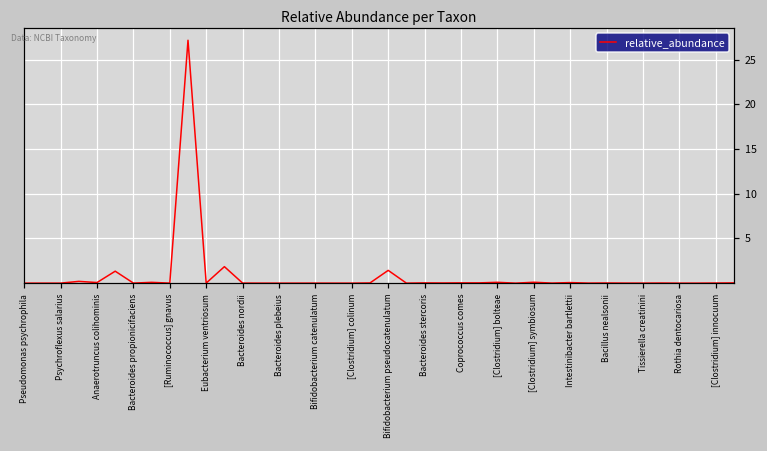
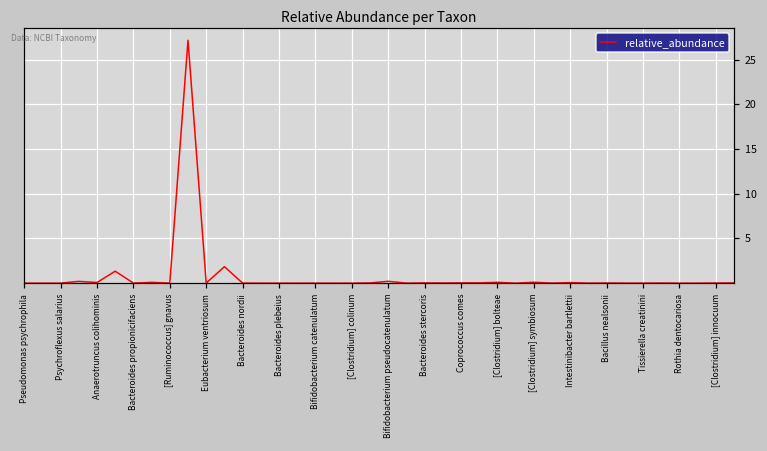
  {
    "Pseudomonas psychrophila": 0,
    "Psychroflexus salarius": 0,
    "Anaerotruncus colihominis": 0,
    "Bacteroides propionicifaciens": 0,
    "[Ruminococcus] gnavus": 0,
    "Eubacterium ventriosum": 0,
    "Bacteroides nordii": 0,
    "Bacteroides plebeius": 0,
    "Bifidobacterium catenulatum": 0,
    "[Clostridium] colinum": 0,
-   "Bifidobacterium pseudocatenulatum": 1,
+   "Bifidobacterium pseudocatenulatum": 0,
    "Bacteroides stercoris": 0,
    "Coprococcus comes": 0,
    "[Clostridium] bolteae": 0,
    "[Clostridium] symbiosum": 0,
    "Intestinibacter bartlettii": 0,
    "Bacillus nealsonii": 0,
    "Tissierella creatinini": 0,
    "Rothia dentocariosa": 0,
    "[Clostridium] innocuum": 0
  }
